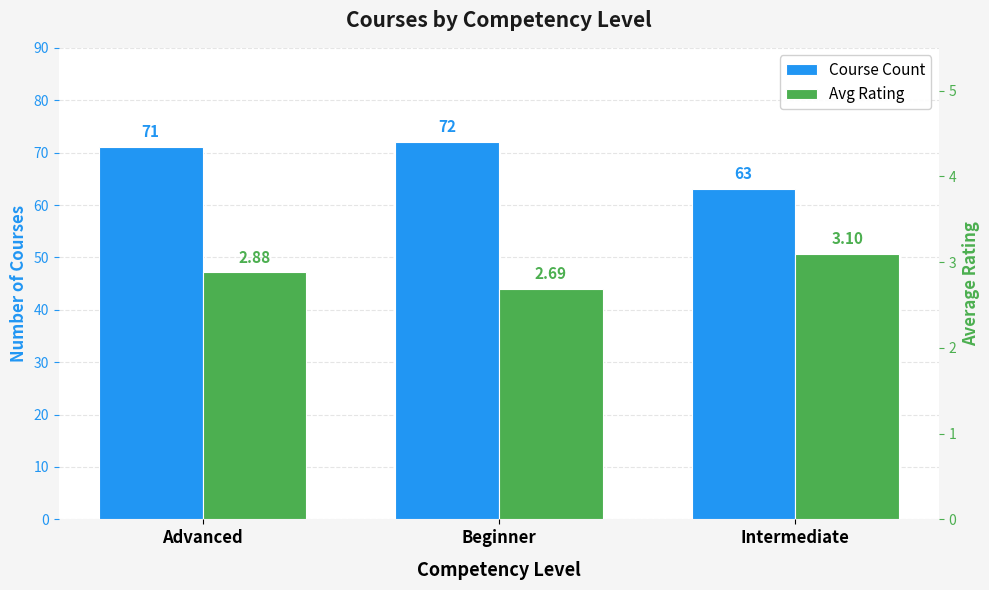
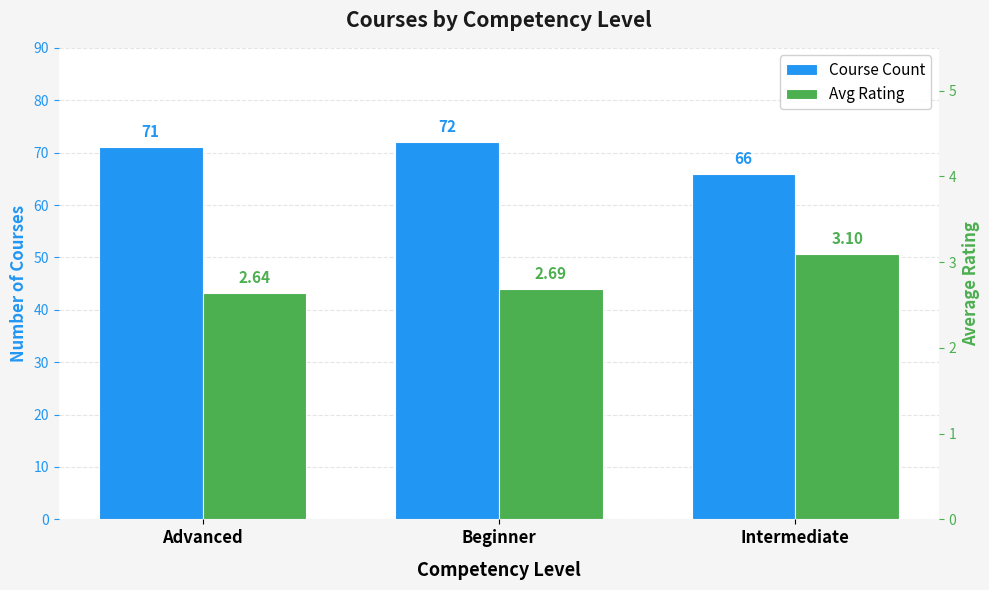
  {
    "Course Count": {
      "Advanced": 71,
      "Beginner": 72,
-     "Intermediate": 63
+     "Intermediate": 66
    },
    "Avg Rating": {
-     "Advanced": 2.88,
+     "Advanced": 2.64,
      "Beginner": 2.69,
      "Intermediate": 3.10
    }
  }
